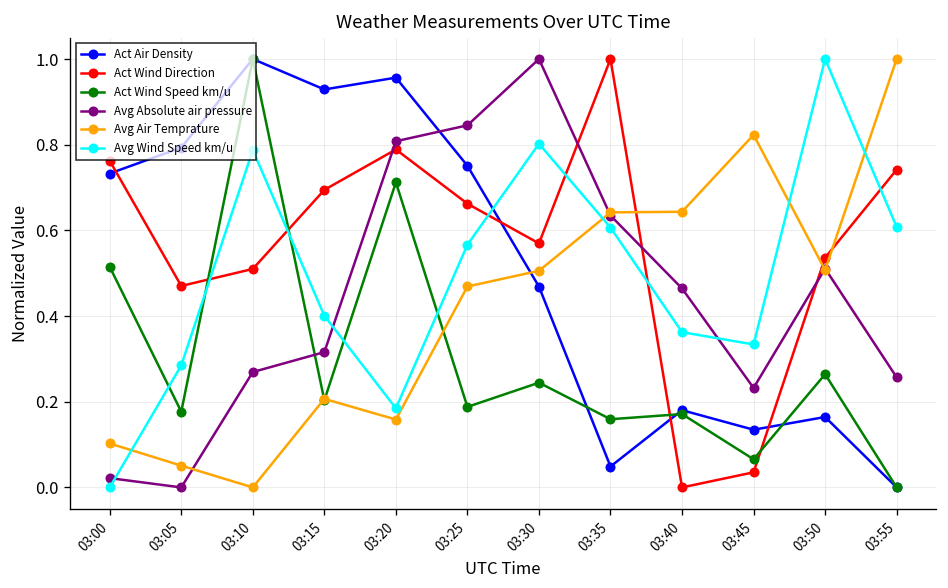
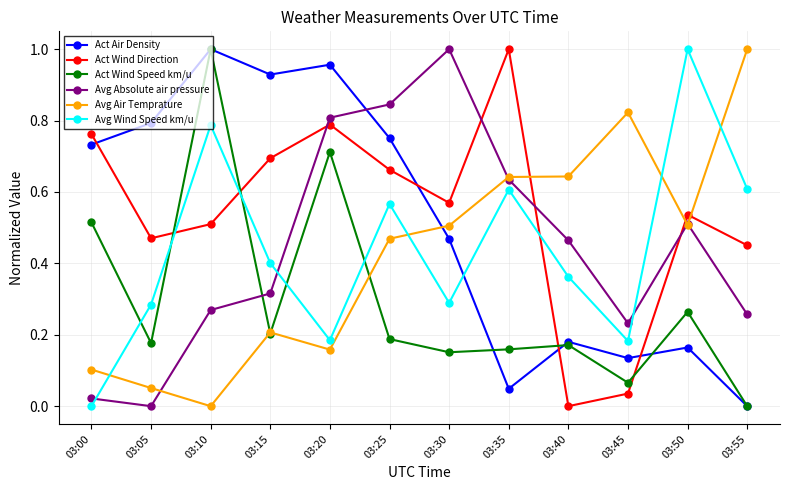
  {
    "Act Air Density": {
      "03:00": 0.73,
      "03:15": 0.93,
      "03:20": 0.96,
      "03:25": 0.75,
      "03:30": 0.47,
      "03:35": 0.05,
      "03:40": 0.18,
      "03:45": 0.13,
      "03:50": 0.16
    },
    "Act Wind Direction": {
      "03:00": 0.76,
      "03:05": 0.47,
      "03:10": 0.51,
      "03:15": 0.69,
      "03:20": 0.79,
      "03:25": 0.66,
      "03:30": 0.57,
      "03:35": 1.00,
      "03:40": 0.00,
      "03:45": 0.04,
      "03:50": 0.54,
-     "03:55": 0.74
+     "03:55": 0.45
    },
    "Act Wind Speed km/u": {
      "03:00": 0.51,
      "03:05": 0.18,
      "03:20": 0.71,
      "03:25": 0.19,
-     "03:30": 0.24,
+     "03:30": 0.15,
      "03:35": 0.16,
      "03:40": 0.17,
      "03:45": 0.07,
      "03:50": 0.26
    },
    "Avg Absolute air pressure": {
      "03:00": 0.02,
      "03:05": 0.00,
      "03:10": 0.27,
      "03:15": 0.32,
      "03:20": 0.81,
      "03:25": 0.85,
      "03:30": 1.00,
      "03:35": 0.63,
      "03:40": 0.46,
      "03:45": 0.23,
      "03:55": 0.26
    },
    "Avg Air Temprature": {
      "03:00": 0.10,
      "03:05": 0.05,
      "03:10": 0.00,
      "03:20": 0.16,
      "03:25": 0.47,
      "03:30": 0.51,
      "03:35": 0.64,
      "03:40": 0.64,
      "03:45": 0.82,
      "03:55": 1.00
    },
    "Avg Wind Speed km/u": {
      "03:00": 0.00,
      "03:05": 0.28,
      "03:15": 0.40,
      "03:20": 0.18,
      "03:25": 0.57,
-     "03:30": 0.80,
+     "03:30": 0.29,
      "03:35": 0.61,
      "03:40": 0.36,
-     "03:45": 0.33,
+     "03:45": 0.18,
      "03:50": 1.00,
      "03:55": 0.61
    }
  }
